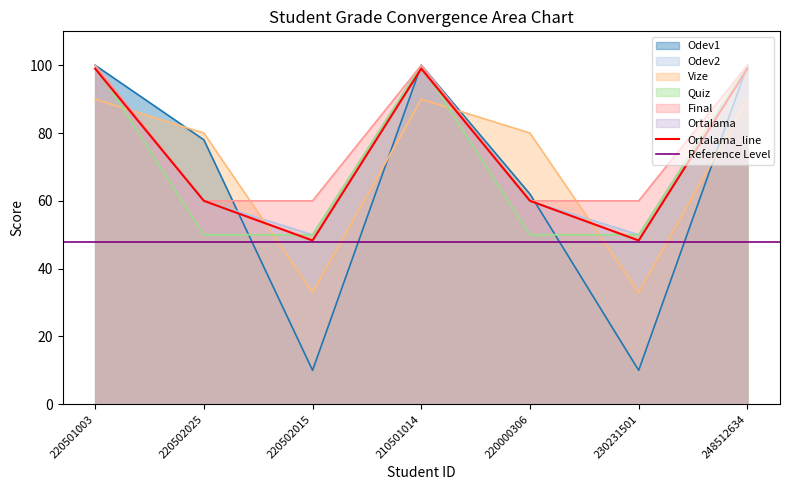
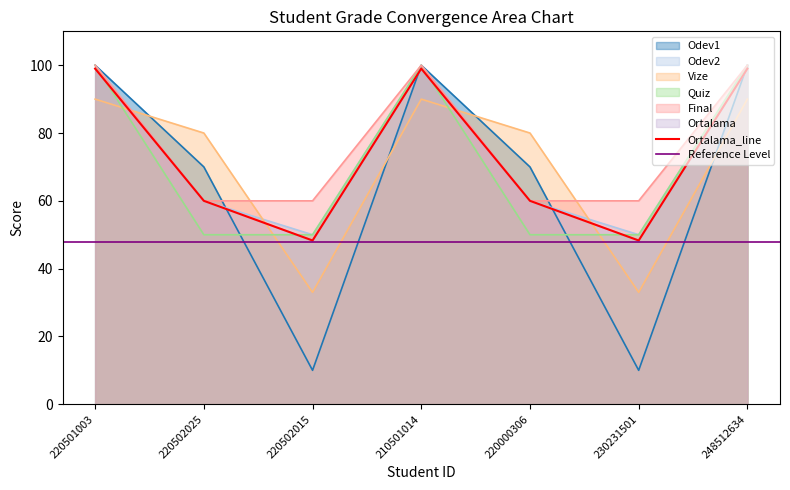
  {
    "Odev1": {
-     "220502025": 78,
+     "220502025": 70,
      "220502015": 10,
-     "220000306": 62,
+     "220000306": 70,
      "230231501": 10
    }
  }
